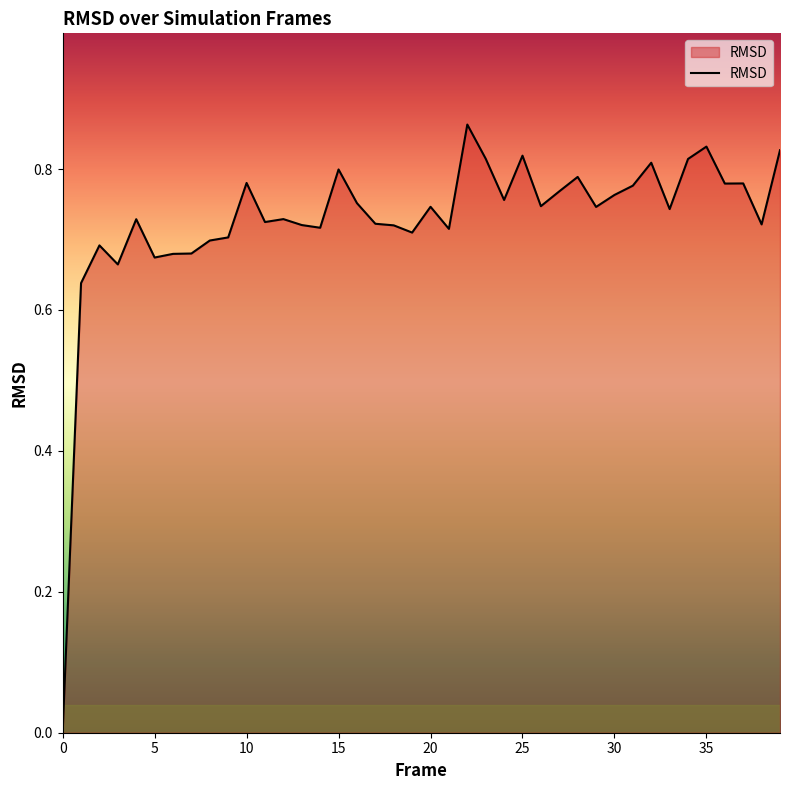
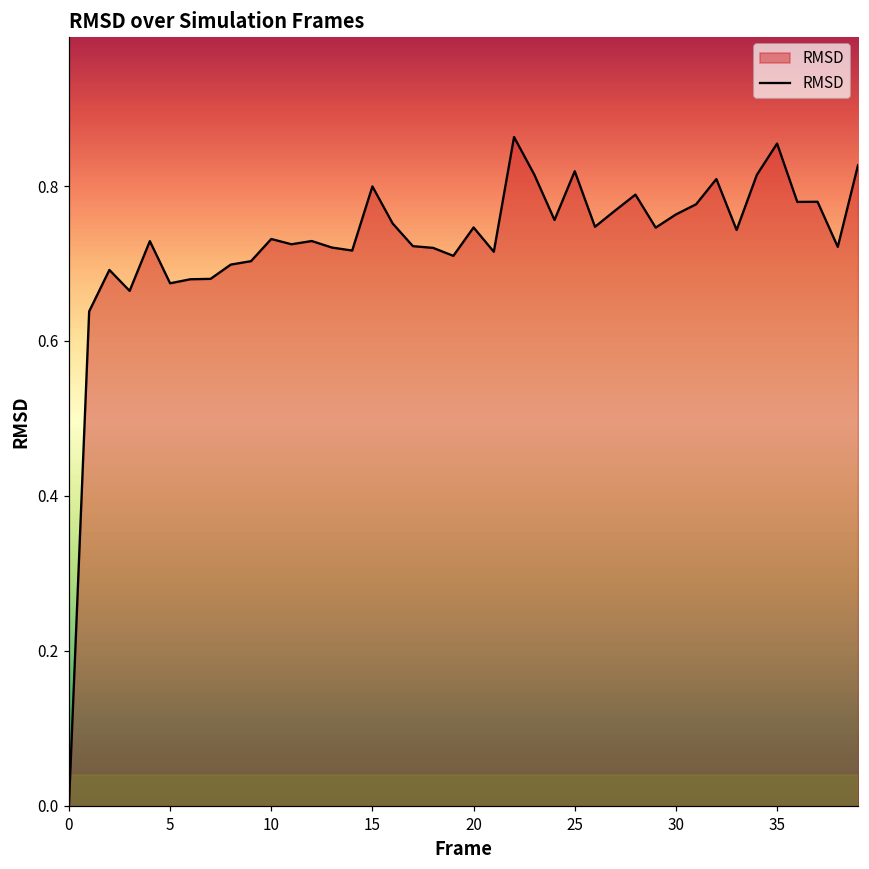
  {
    "5": 0.67,
-   "10": 0.78,
+   "10": 0.73,
    "15": 0.80,
    "20": 0.75,
    "25": 0.82,
    "30": 0.76,
-   "35": 0.83
+   "35": 0.85
  }
